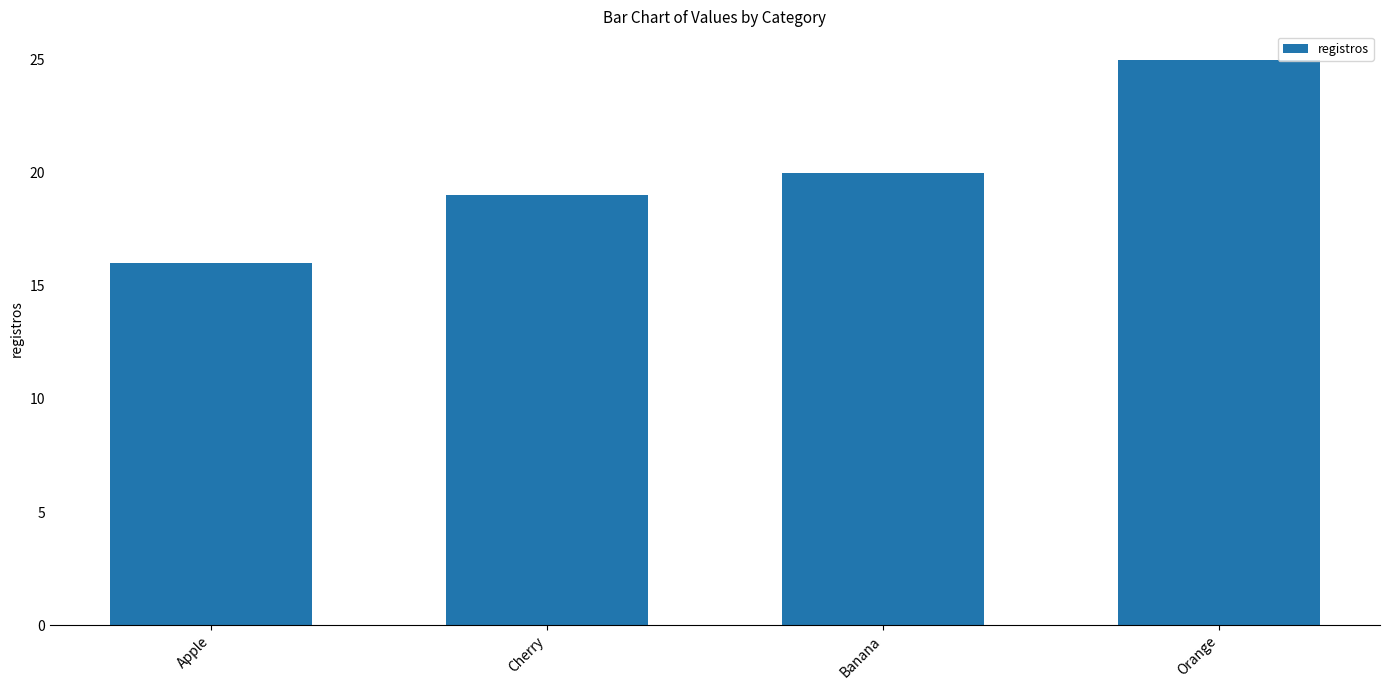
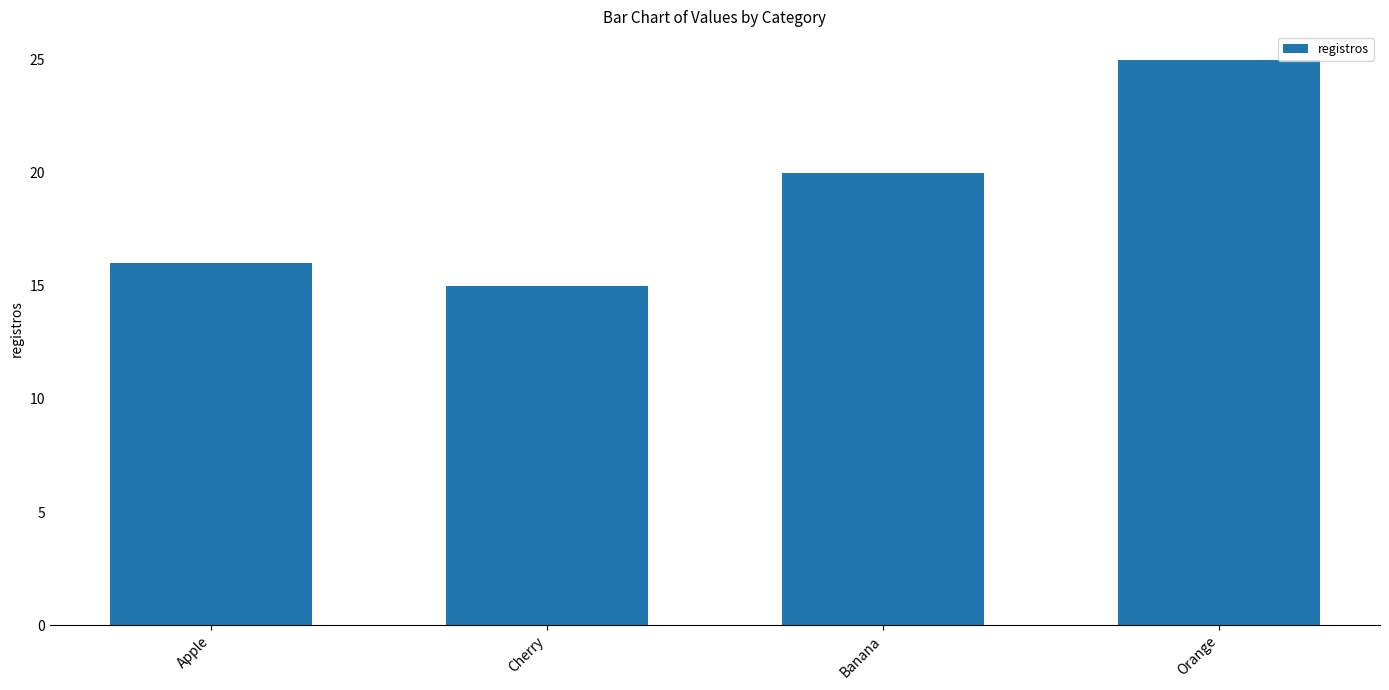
  {
    "Apple": 16,
-   "Cherry": 19,
+   "Cherry": 15,
    "Banana": 20,
    "Orange": 25
  }
